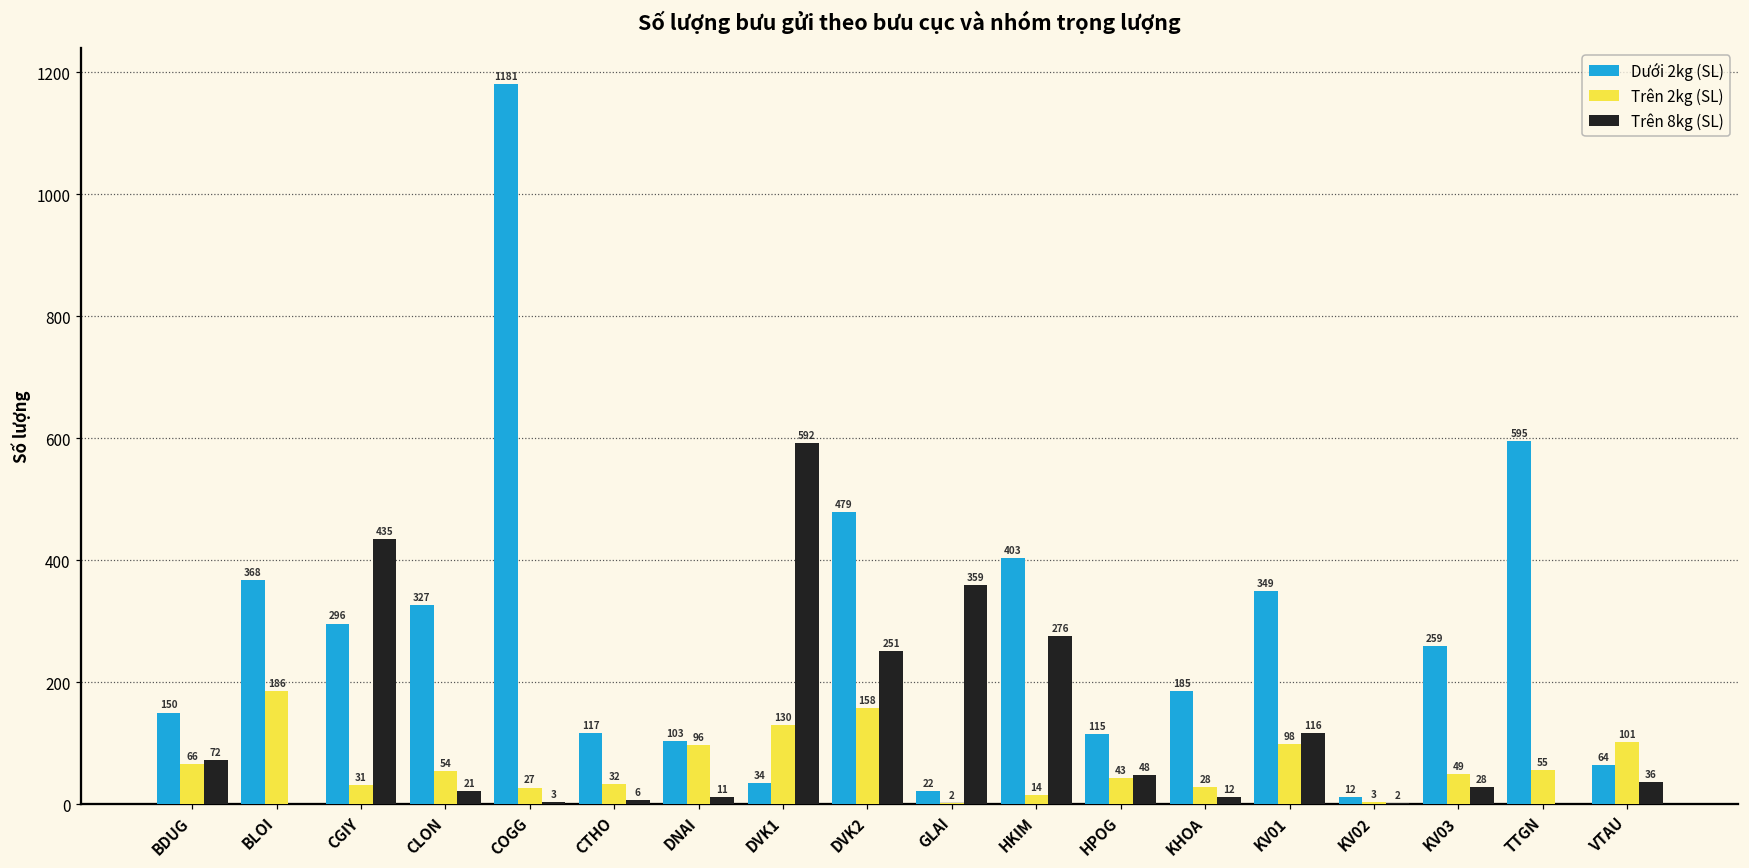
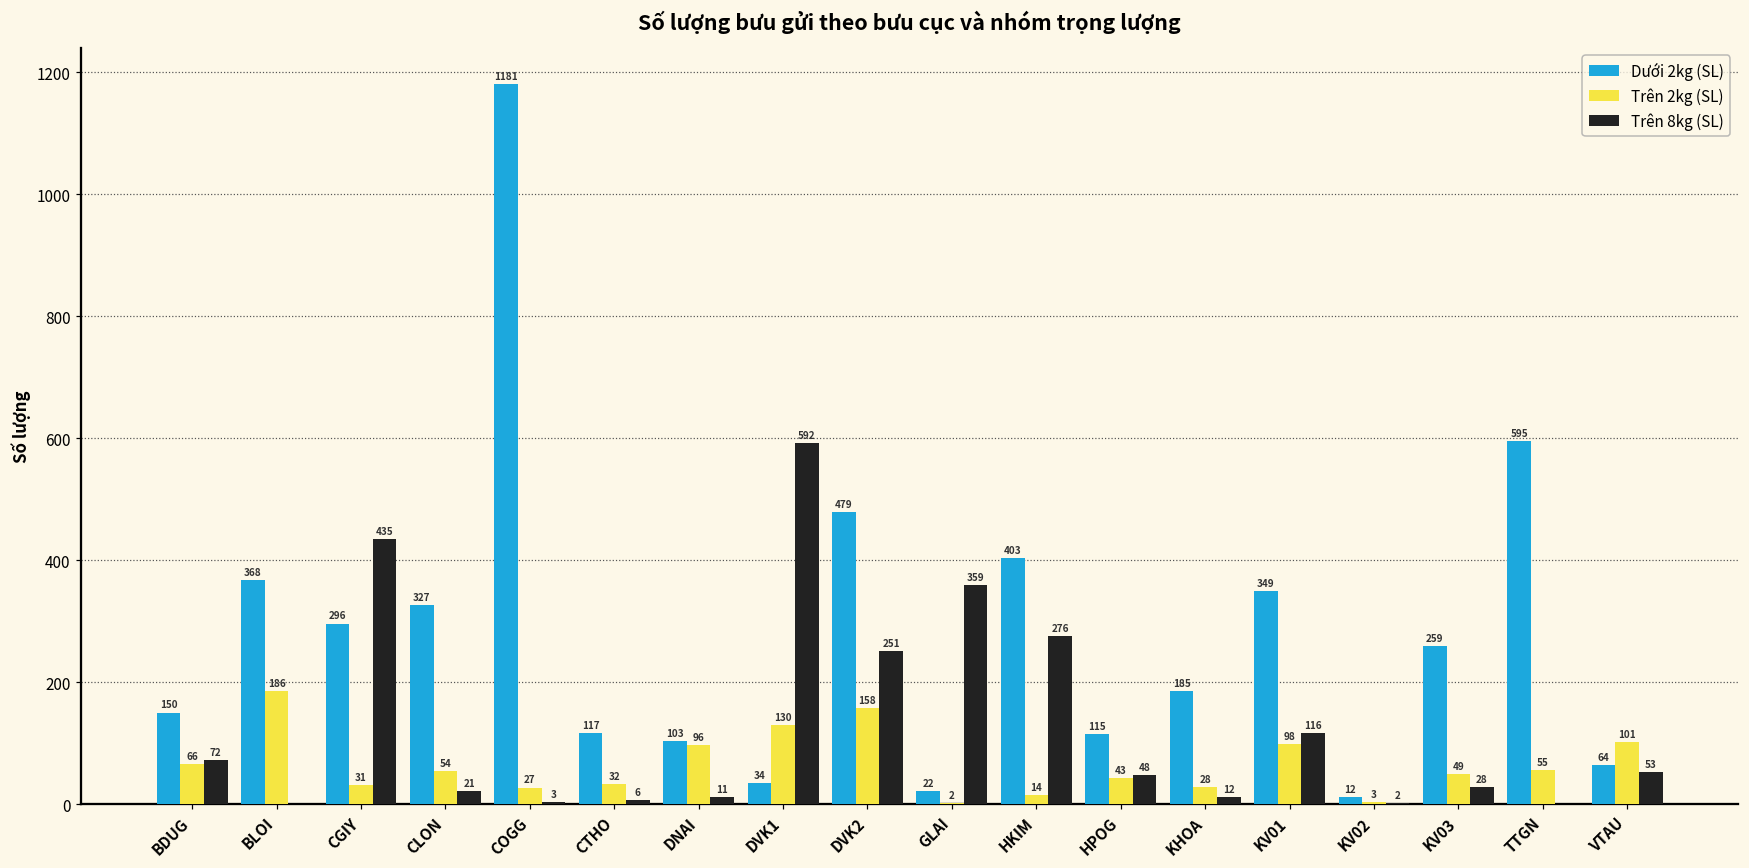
  {
    "Dưới 2kg (SL)": {
      "BDUG": 150,
      "BLOI": 368,
      "CGIY": 296,
      "CLON": 327,
      "COGG": 1181,
      "CTHO": 117,
      "DNAI": 103,
      "DVK1": 34,
      "DVK2": 479,
      "GLAI": 22,
      "HKIM": 403,
      "HPOG": 115,
      "KHOA": 185,
      "KV01": 349,
      "KV02": 12,
      "KV03": 259,
      "TTGN": 595,
      "VTAU": 64
    },
    "Trên 2kg (SL)": {
      "BDUG": 66,
      "BLOI": 186,
      "CGIY": 31,
      "CLON": 54,
      "COGG": 27,
      "CTHO": 32,
      "DNAI": 96,
      "DVK1": 130,
      "DVK2": 158,
      "GLAI": 2,
      "HKIM": 14,
      "HPOG": 43,
      "KHOA": 28,
      "KV01": 98,
      "KV02": 3,
      "KV03": 49,
      "TTGN": 55,
      "VTAU": 101
    },
    "Trên 8kg (SL)": {
      "BDUG": 72,
      "CGIY": 435,
      "CLON": 21,
      "COGG": 3,
      "CTHO": 6,
      "DNAI": 11,
      "DVK1": 592,
      "DVK2": 251,
      "GLAI": 359,
      "HKIM": 276,
      "HPOG": 48,
      "KHOA": 12,
      "KV01": 116,
      "KV02": 2,
      "KV03": 28,
-     "VTAU": 36
+     "VTAU": 53
    }
  }
